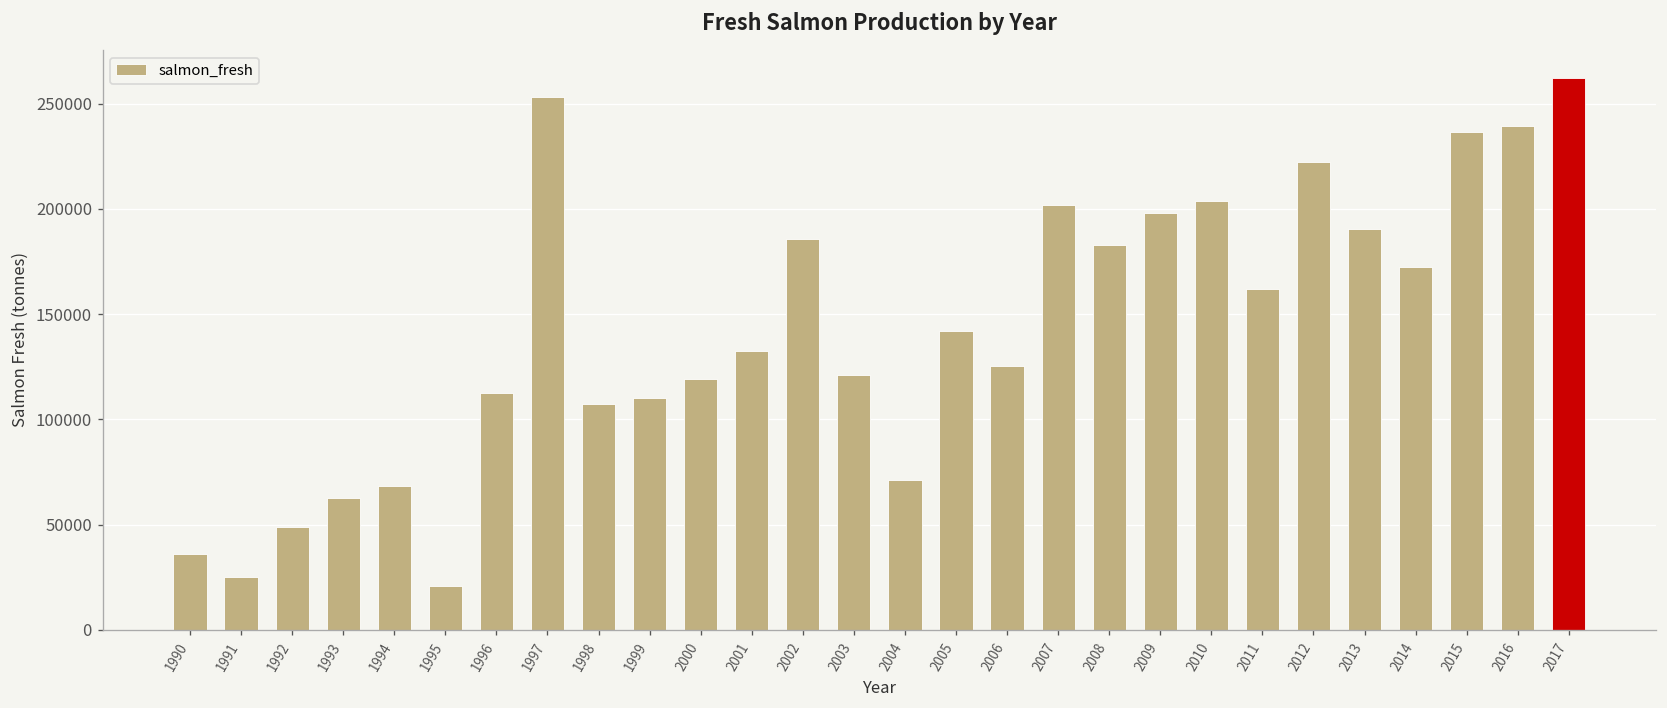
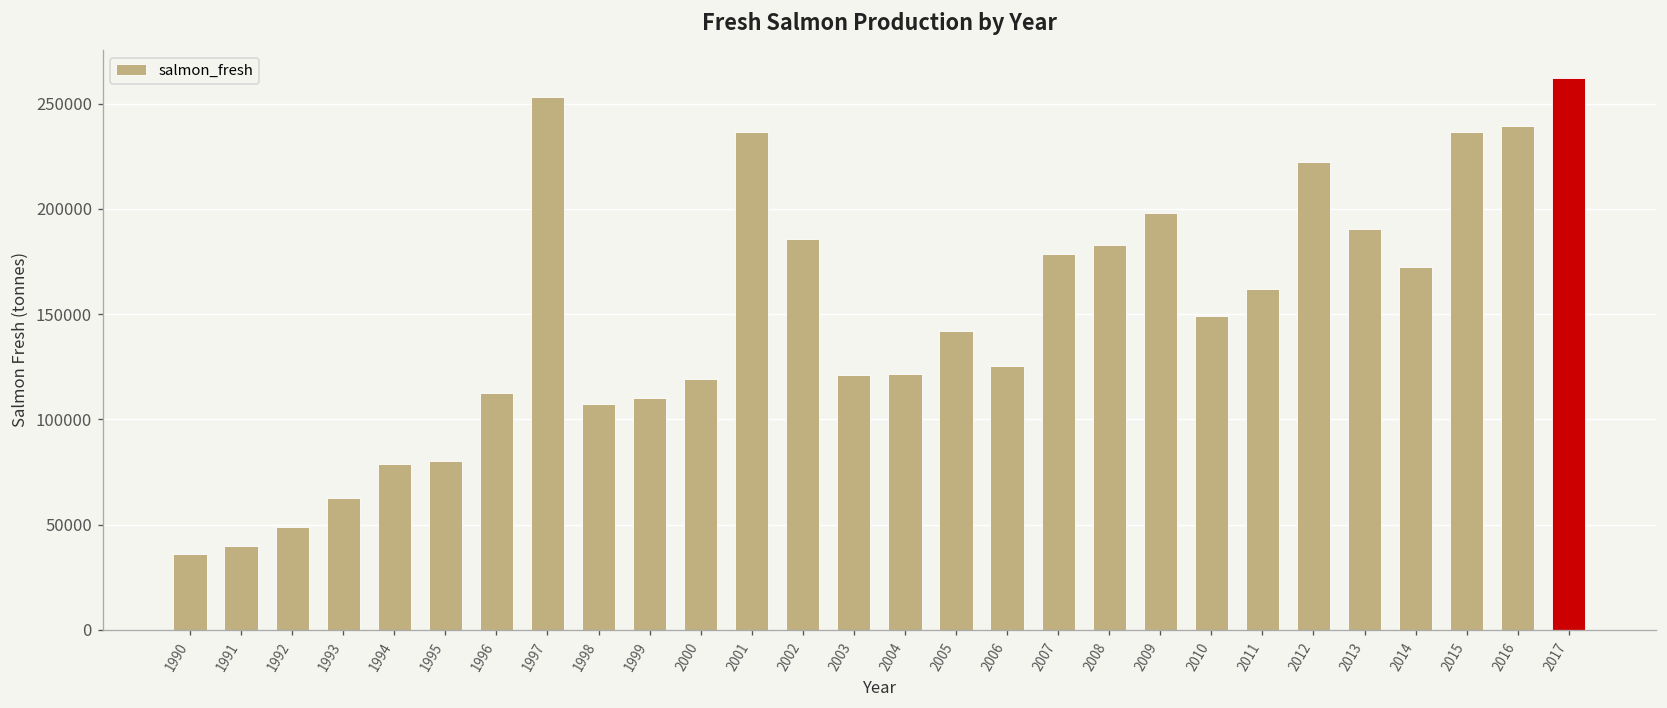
  {
    "1990": 36000,
-   "1991": 25000,
+   "1991": 40000,
    "1992": 49000,
    "1993": 63000,
-   "1994": 68000,
-   "1995": 21000,
+   "1994": 79000,
+   "1995": 80000,
    "1996": 113000,
    "1997": 253000,
    "1998": 107000,
    "1999": 110000,
    "2000": 119000,
-   "2001": 133000,
+   "2001": 236000,
    "2002": 186000,
    "2003": 121000,
-   "2004": 71000,
+   "2004": 122000,
    "2005": 142000,
    "2006": 125000,
-   "2007": 202000,
+   "2007": 179000,
    "2008": 183000,
    "2009": 198000,
-   "2010": 204000,
+   "2010": 149000,
    "2011": 162000,
    "2012": 222000,
    "2013": 190000,
    "2014": 172000,
    "2015": 237000,
    "2016": 239000,
    "2017": 262000
  }
